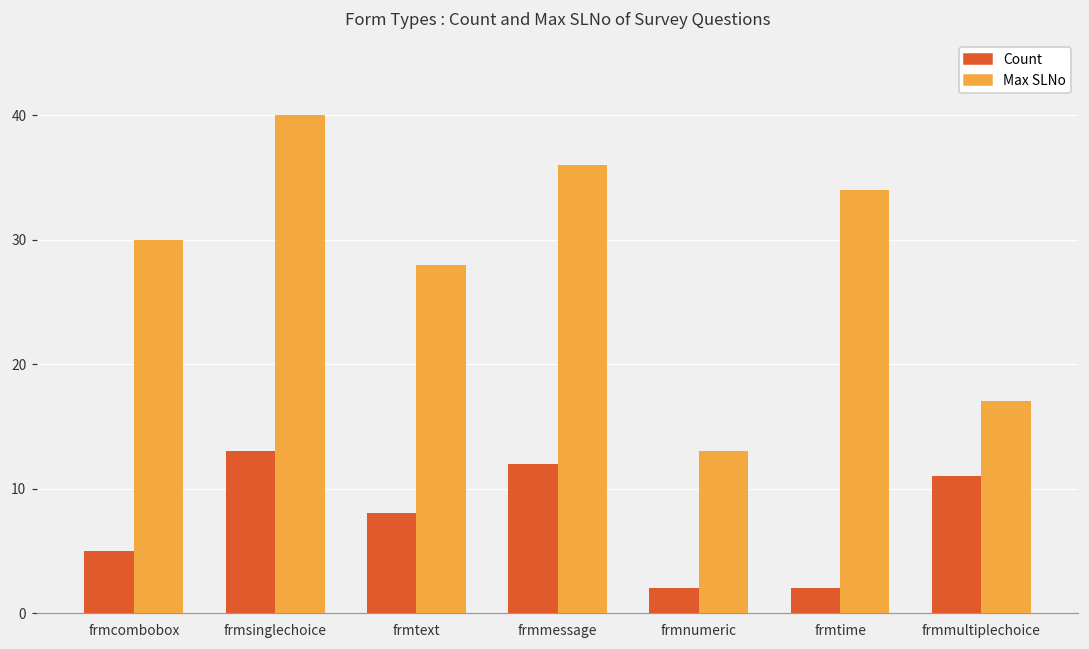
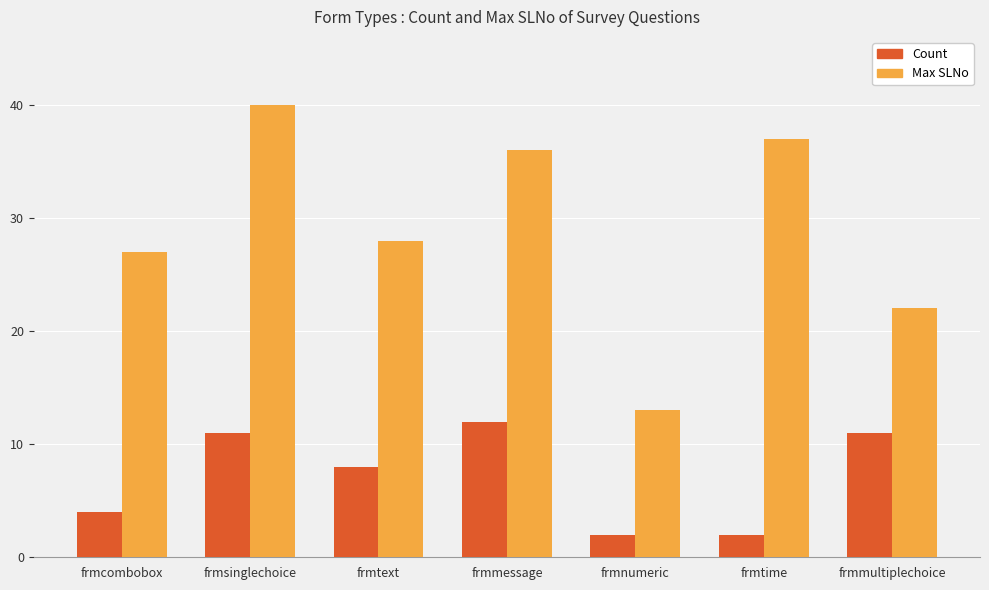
  {
    "Count": {
-     "frmcombobox": 5,
-     "frmsinglechoice": 13,
+     "frmcombobox": 4,
+     "frmsinglechoice": 11,
      "frmtext": 8,
      "frmmessage": 12,
      "frmnumeric": 2,
      "frmtime": 2,
      "frmmultiplechoice": 11
    },
    "Max SLNo": {
-     "frmcombobox": 30,
+     "frmcombobox": 27,
      "frmsinglechoice": 40,
      "frmtext": 28,
      "frmmessage": 36,
      "frmnumeric": 13,
-     "frmtime": 34,
-     "frmmultiplechoice": 17
+     "frmtime": 37,
+     "frmmultiplechoice": 22
    }
  }
